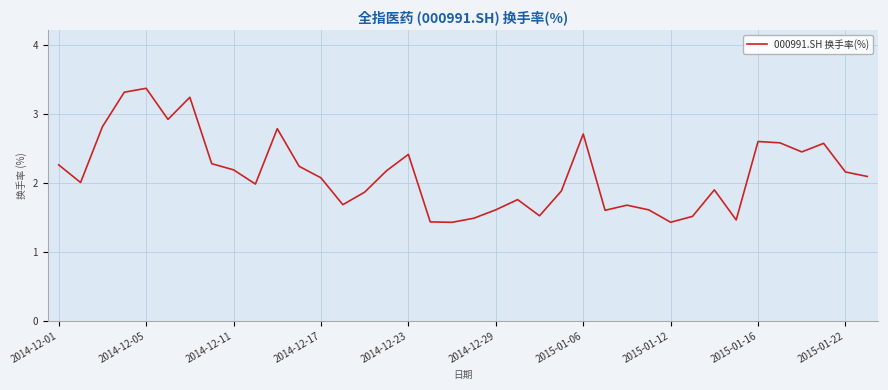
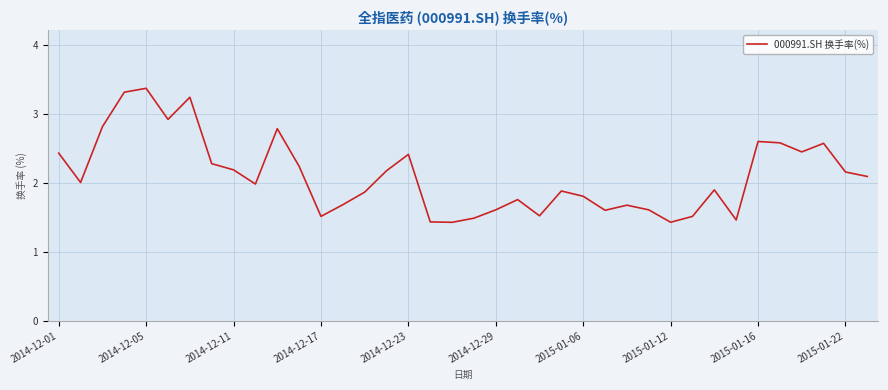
  {
-   "2014-12-01": 2.3,
+   "2014-12-01": 2.4,
    "2014-12-05": 3.4,
    "2014-12-11": 2.2,
-   "2014-12-17": 2.1,
+   "2014-12-17": 1.5,
    "2014-12-23": 2.4,
    "2014-12-29": 1.6,
-   "2015-01-06": 2.7,
+   "2015-01-06": 1.8,
    "2015-01-12": 1.4,
    "2015-01-16": 2.6,
    "2015-01-22": 2.2
  }
